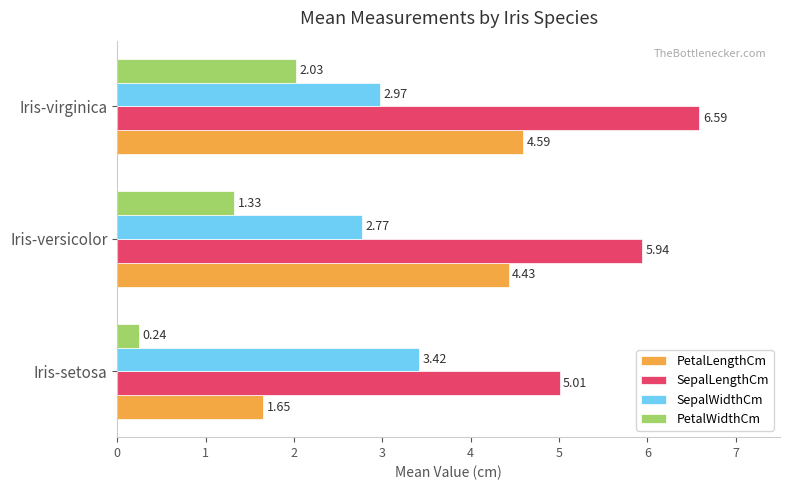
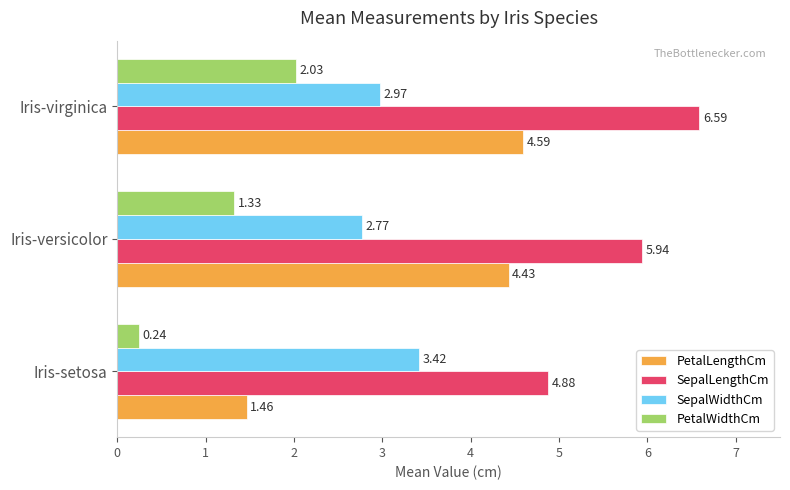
  {
    "PetalLengthCm": {
      "Iris-virginica": 4.59,
      "Iris-versicolor": 4.43,
-     "Iris-setosa": 1.65
+     "Iris-setosa": 1.46
    },
    "SepalLengthCm": {
      "Iris-virginica": 6.59,
      "Iris-versicolor": 5.94,
-     "Iris-setosa": 5.01
+     "Iris-setosa": 4.88
    },
    "SepalWidthCm": {
      "Iris-virginica": 2.97,
      "Iris-versicolor": 2.77,
      "Iris-setosa": 3.42
    },
    "PetalWidthCm": {
      "Iris-virginica": 2.03,
      "Iris-versicolor": 1.33,
      "Iris-setosa": 0.24
    }
  }
